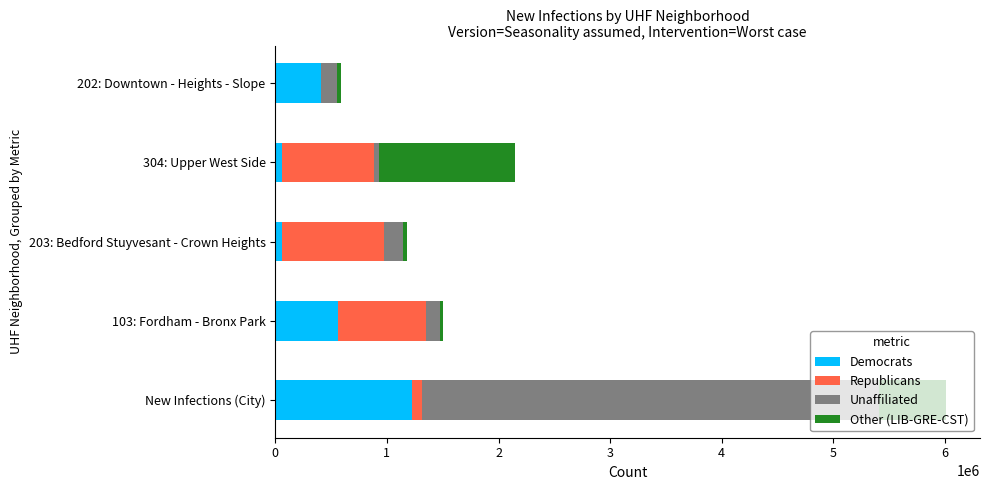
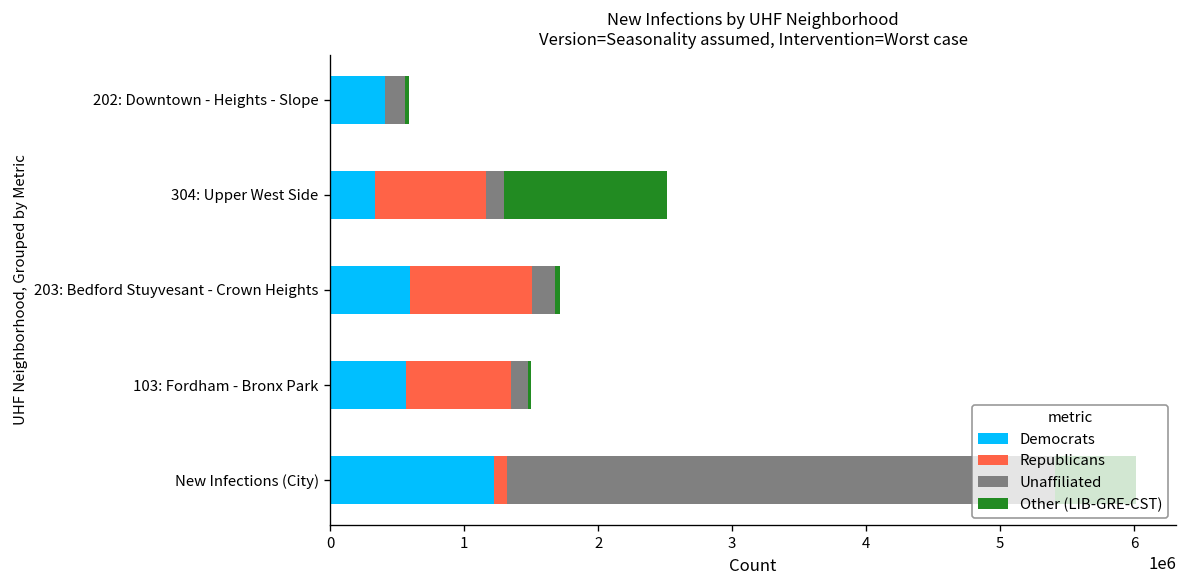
  {
    "Democrats": {
      "202: Downtown - Heights - Slope": 410000,
-     "304: Upper West Side": 60000,
-     "203: Bedford Stuyvesant - Crown Heights": 60000,
+     "304: Upper West Side": 340000,
+     "203: Bedford Stuyvesant - Crown Heights": 590000,
      "103: Fordham - Bronx Park": 560000,
      "New Infections (City)": 1220000
    },
    "Republicans": {
      "304: Upper West Side": 830000,
      "203: Bedford Stuyvesant - Crown Heights": 920000,
      "103: Fordham - Bronx Park": 780000,
      "New Infections (City)": 90000
    },
    "Unaffiliated": {
      "202: Downtown - Heights - Slope": 140000,
-     "304: Upper West Side": 40000,
+     "304: Upper West Side": 130000,
      "203: Bedford Stuyvesant - Crown Heights": 170000,
      "103: Fordham - Bronx Park": 130000
    },
    "Other (LIB-GRE-CST)": {
      "202: Downtown - Heights - Slope": 30000,
      "304: Upper West Side": 1220000,
      "203: Bedford Stuyvesant - Crown Heights": 30000,
      "103: Fordham - Bronx Park": 20000
    }
  }
